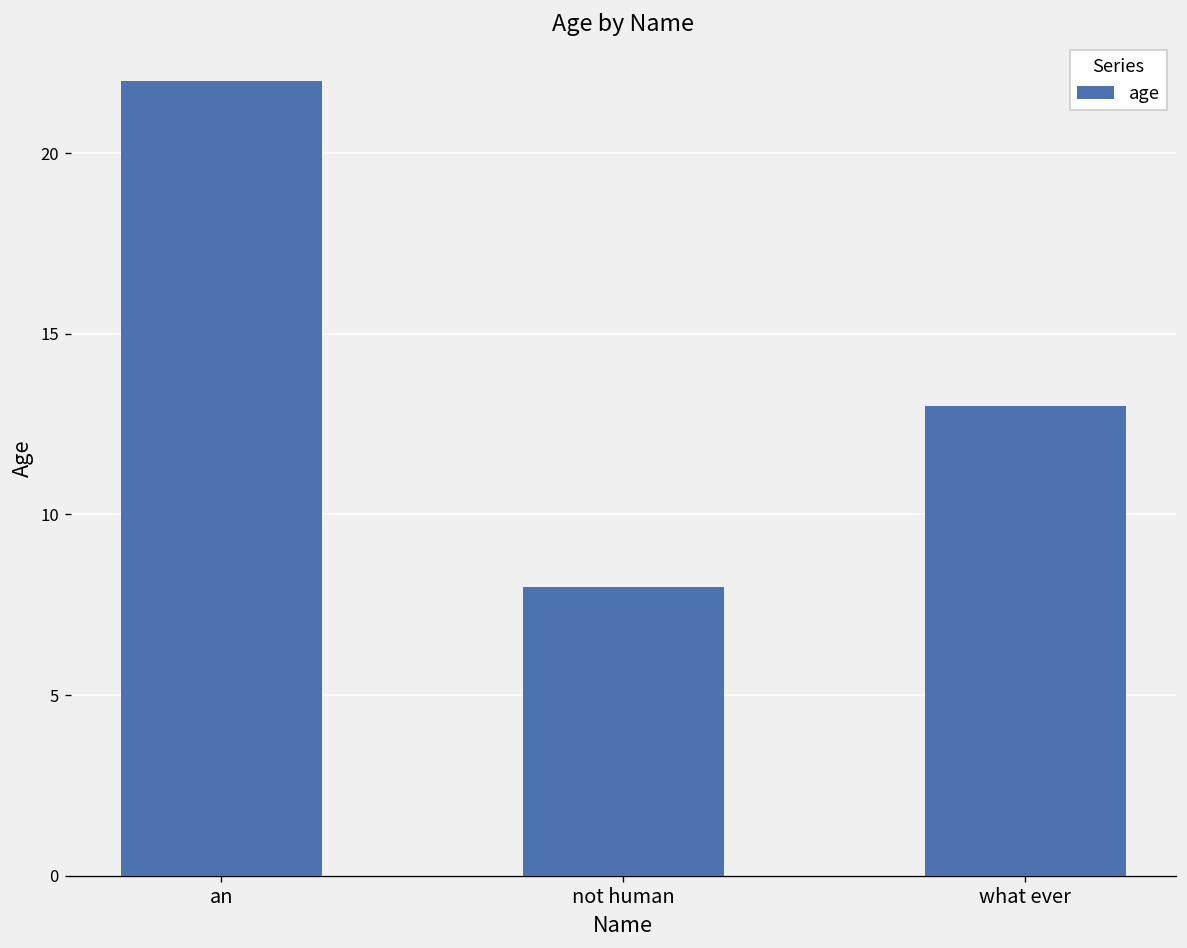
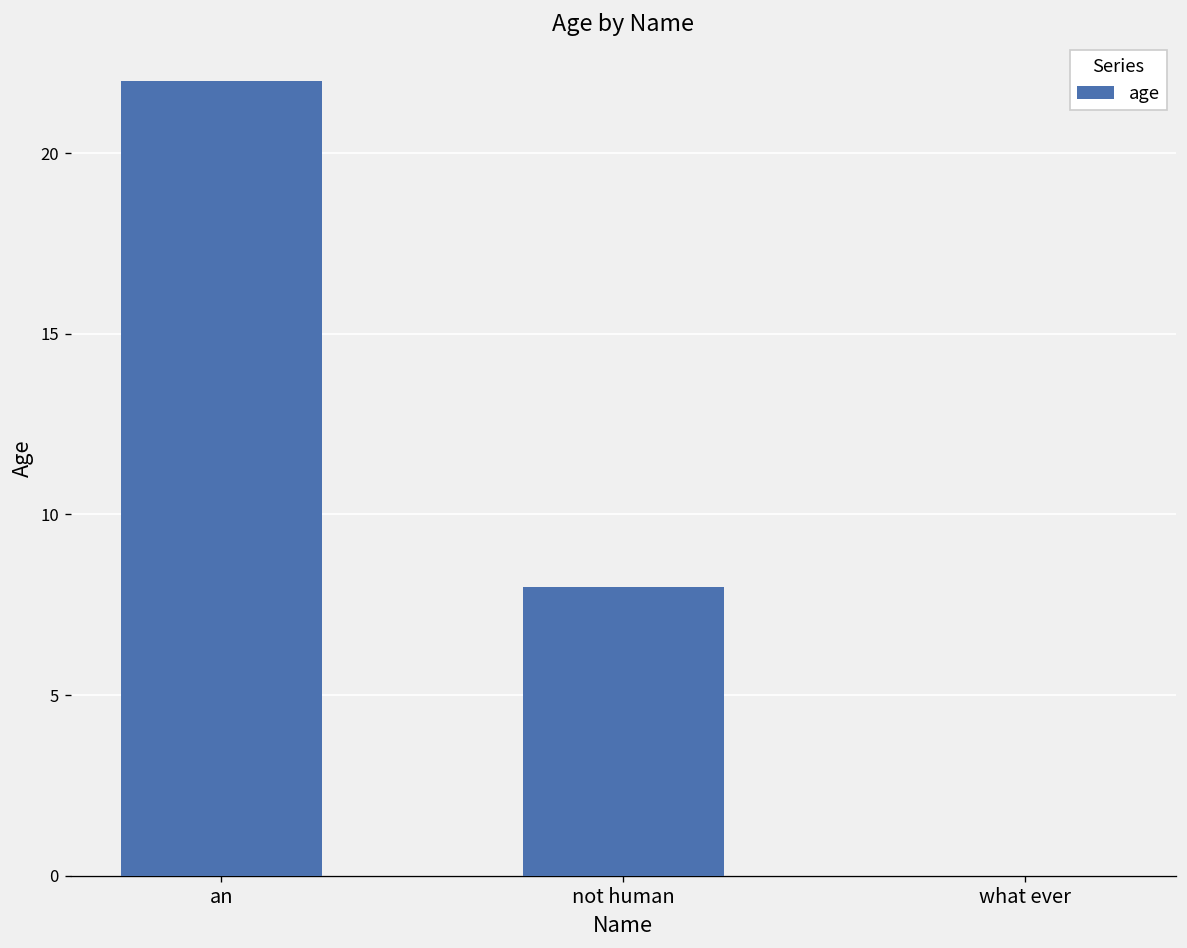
  {
    "an": 22,
    "not human": 8,
-   "what ever": 13
+   "what ever": 0
  }
